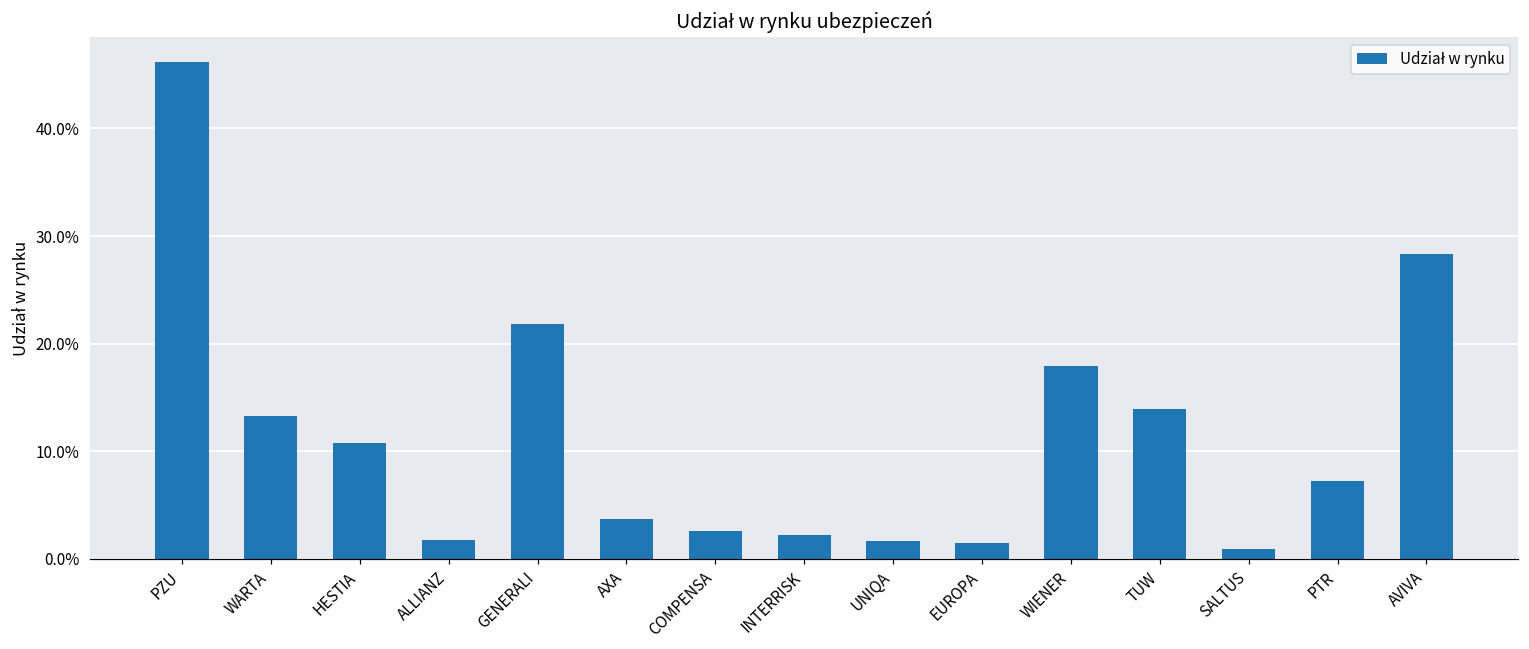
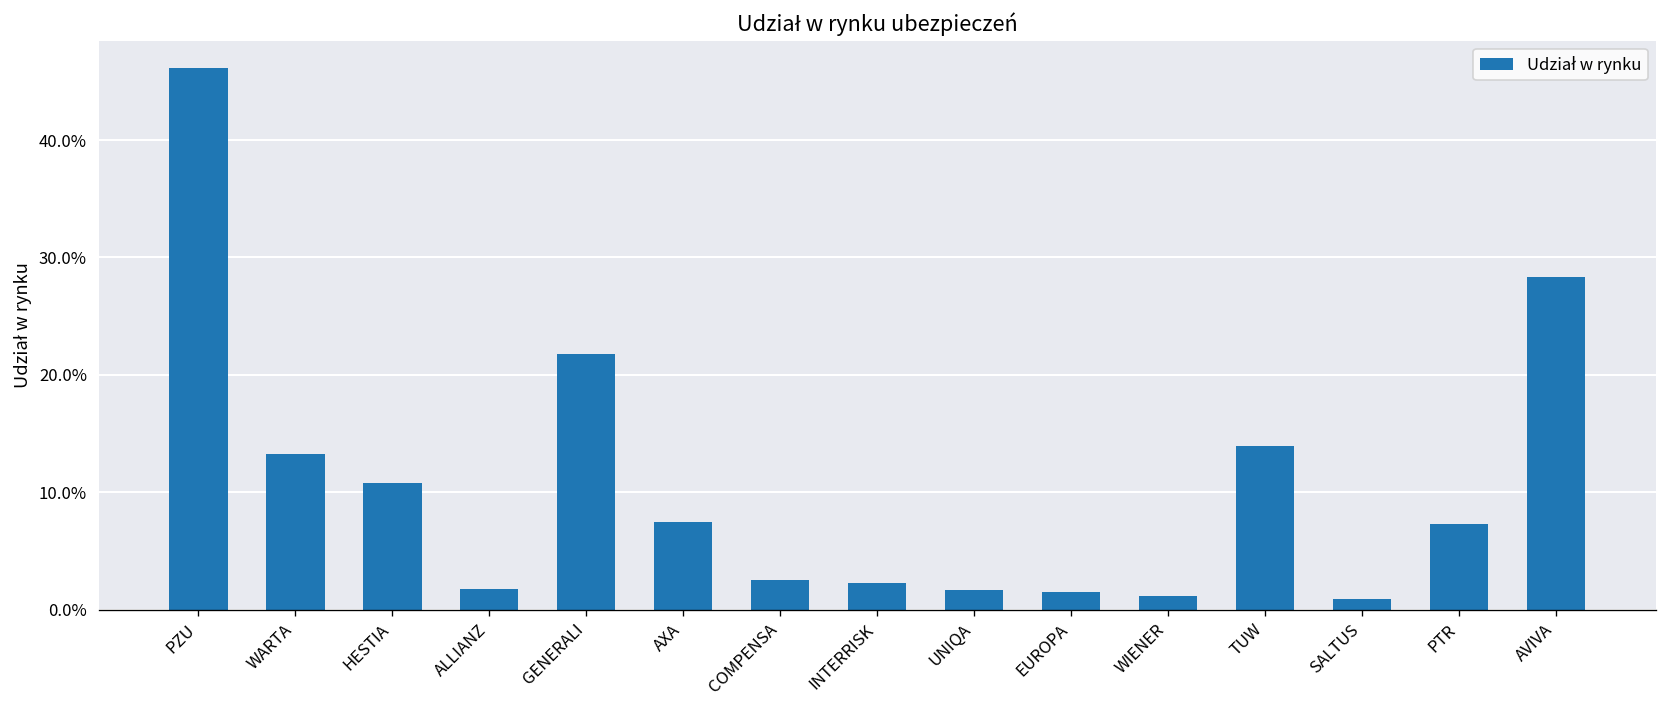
  {
    "PZU": "46%",
    "WARTA": "13%",
    "HESTIA": "11%",
    "ALLIANZ": "2%",
    "GENERALI": "22%",
-   "AXA": "4%",
+   "AXA": "8%",
    "COMPENSA": "3%",
    "INTERRISK": "2%",
    "UNIQA": "2%",
    "EUROPA": "1%",
-   "WIENER": "18%",
+   "WIENER": "1%",
    "TUW": "14%",
    "SALTUS": "1%",
    "PTR": "7%",
    "AVIVA": "28%"
  }
